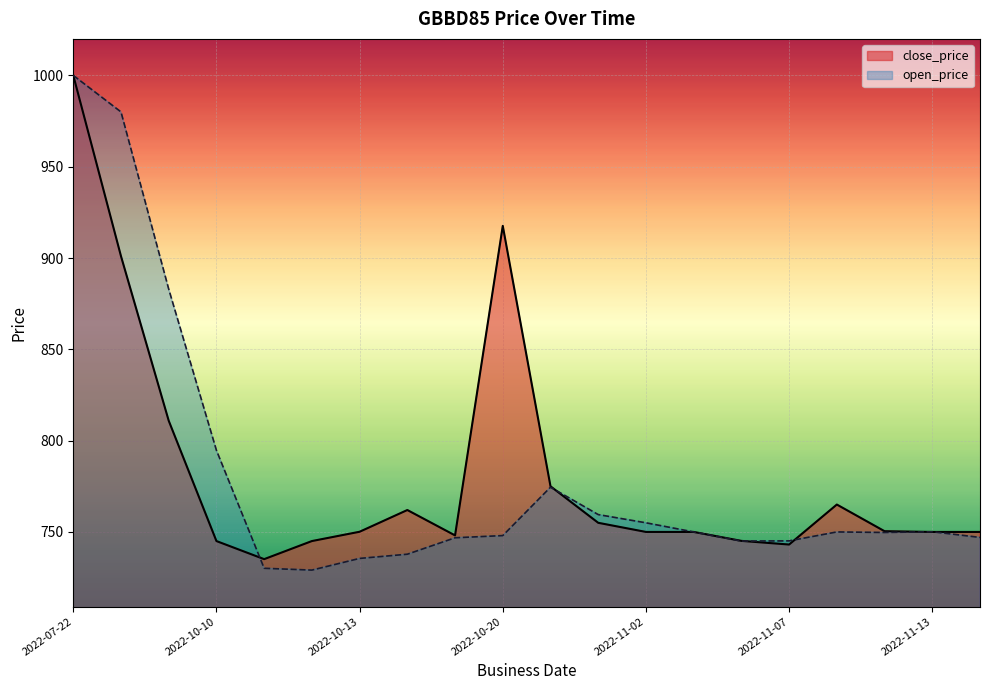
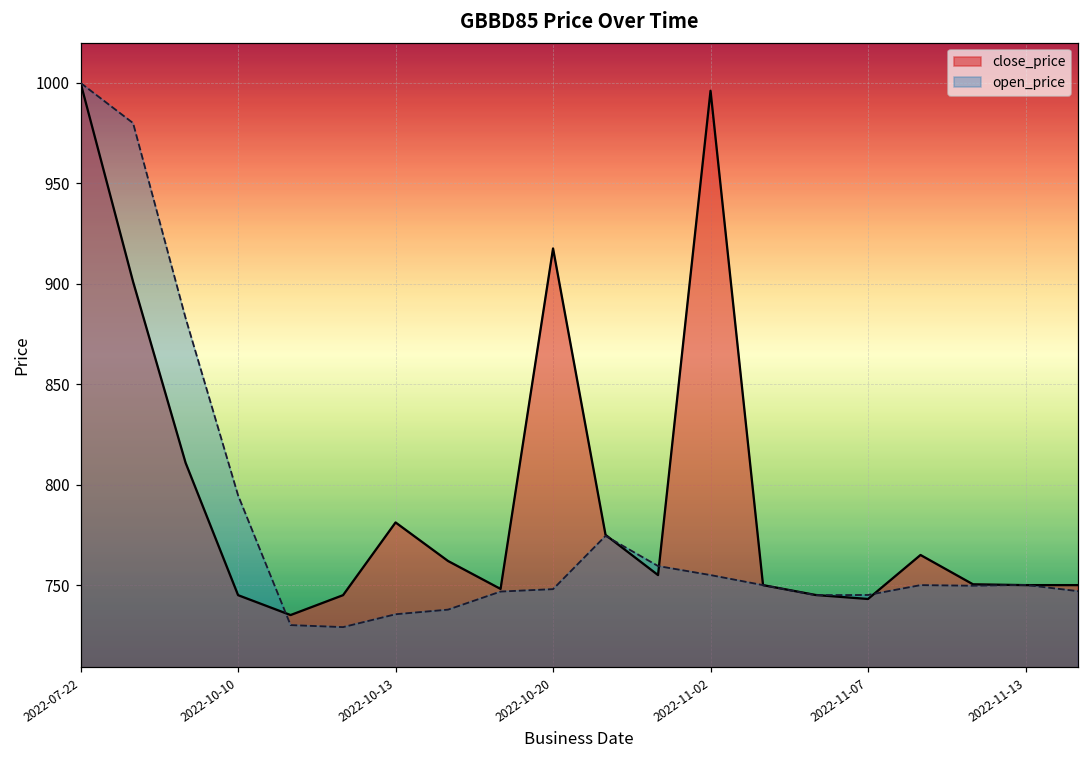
  {
    "close_price": {
      "2022-10-10": 745,
-     "2022-10-13": 750,
+     "2022-10-13": 781,
      "2022-10-20": 918,
-     "2022-11-02": 750,
+     "2022-11-02": 996,
      "2022-11-07": 743
    },
    "open_price": {
      "2022-10-10": 795,
      "2022-10-13": 736,
      "2022-10-20": 748,
      "2022-11-02": 755,
      "2022-11-07": 745
    }
  }
